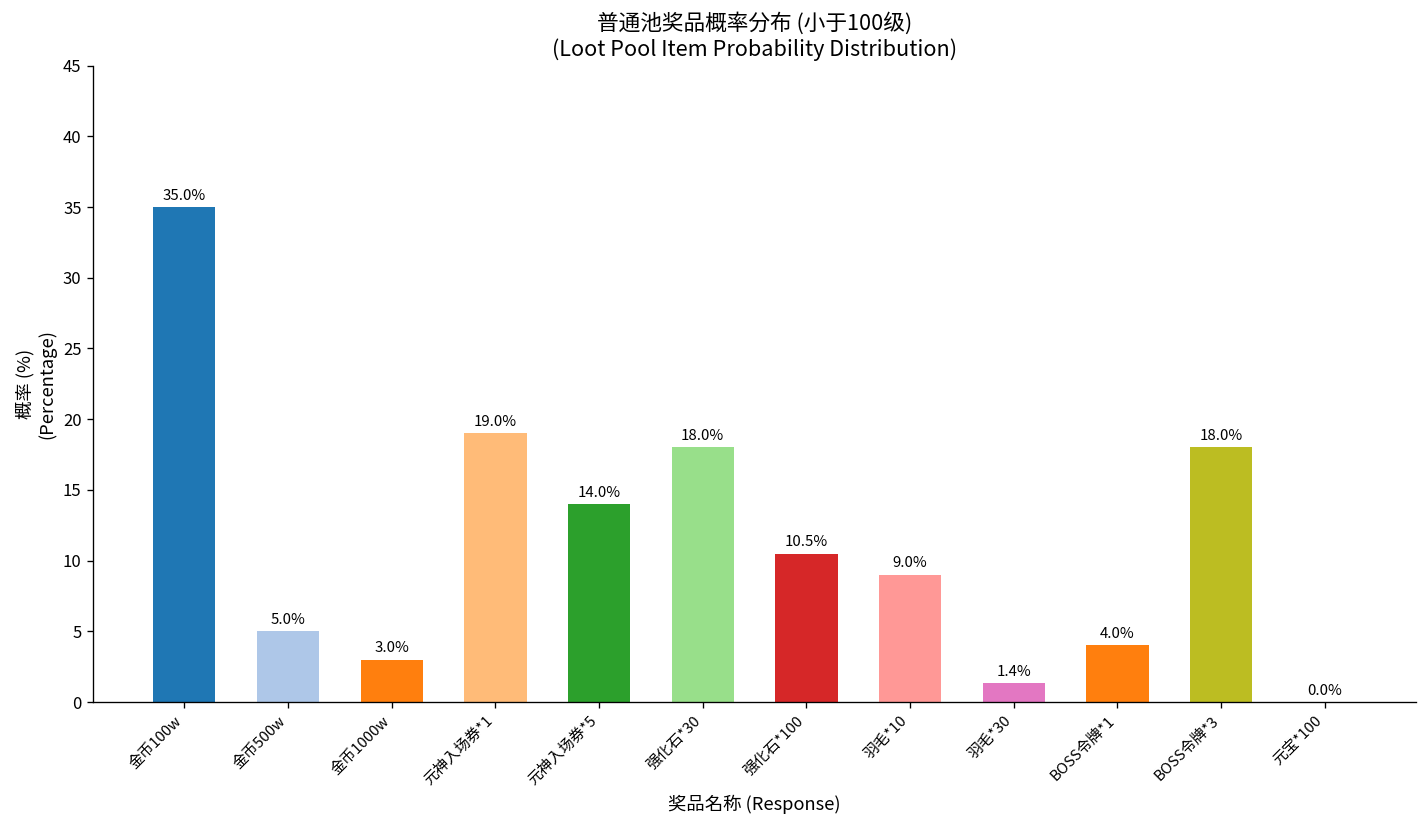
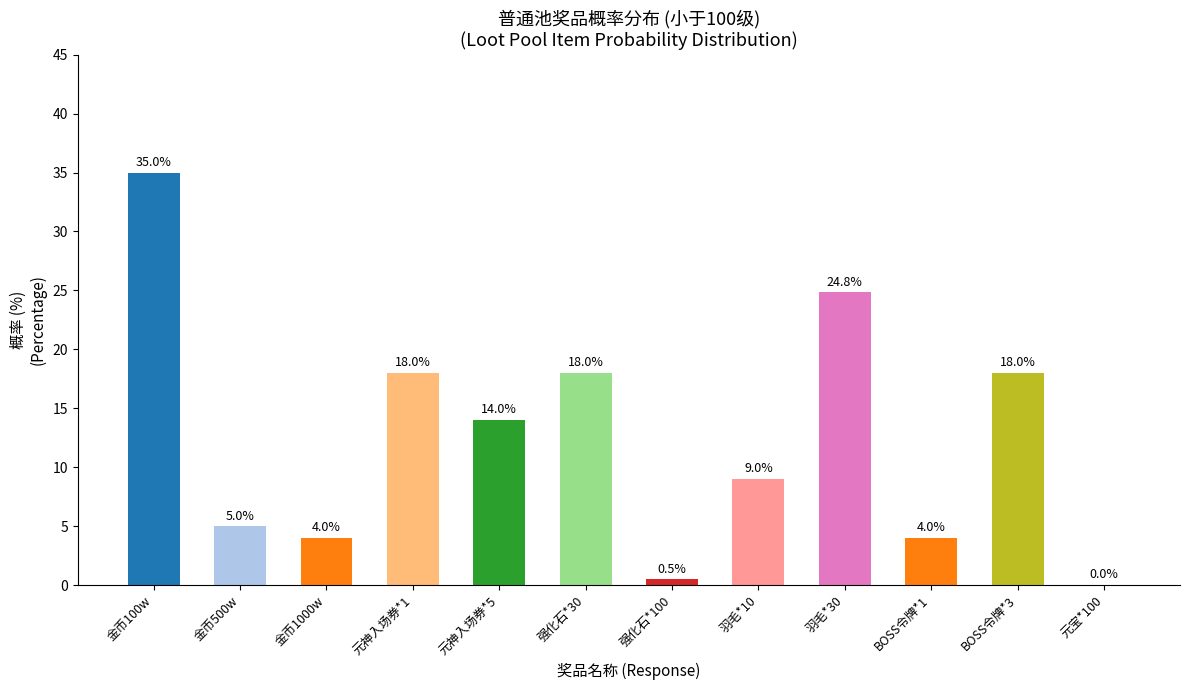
  {
    "金币100w": "35.0%",
    "金币500w": "5.0%",
-   "金币1000w": "3.0%",
-   "元神入场券*1": "19.0%",
+   "金币1000w": "4.0%",
+   "元神入场券*1": "18.0%",
    "元神入场券*5": "14.0%",
    "强化石*30": "18.0%",
-   "强化石*100": "10.5%",
+   "强化石*100": "0.5%",
    "羽毛*10": "9.0%",
-   "羽毛*30": "1.4%",
+   "羽毛*30": "24.8%",
    "BOSS令牌*1": "4.0%",
    "BOSS令牌*3": "18.0%",
    "元宝*100": "0.0%"
  }
